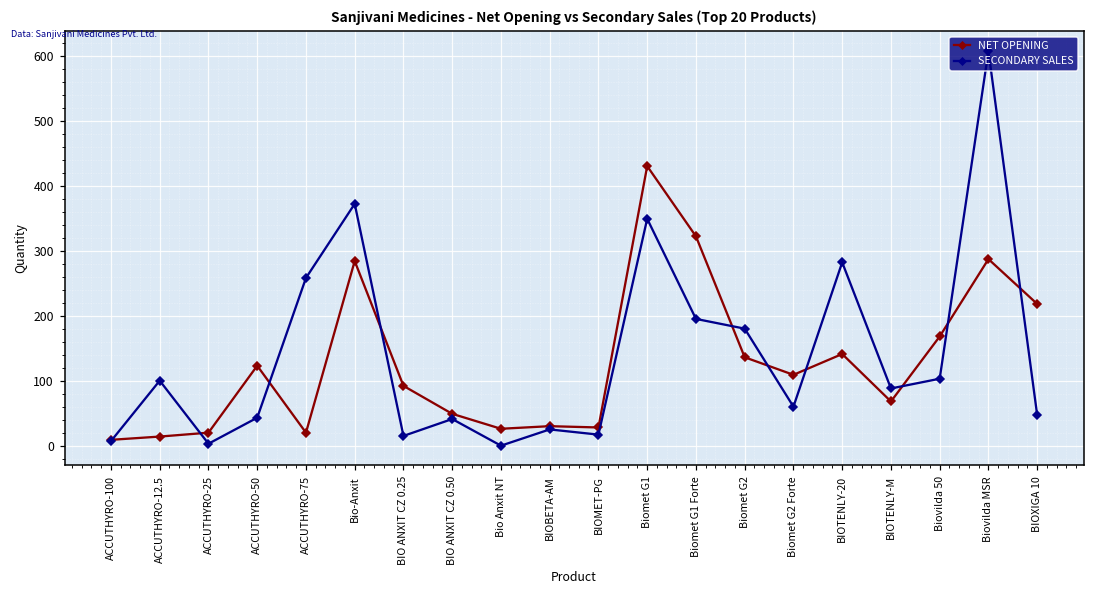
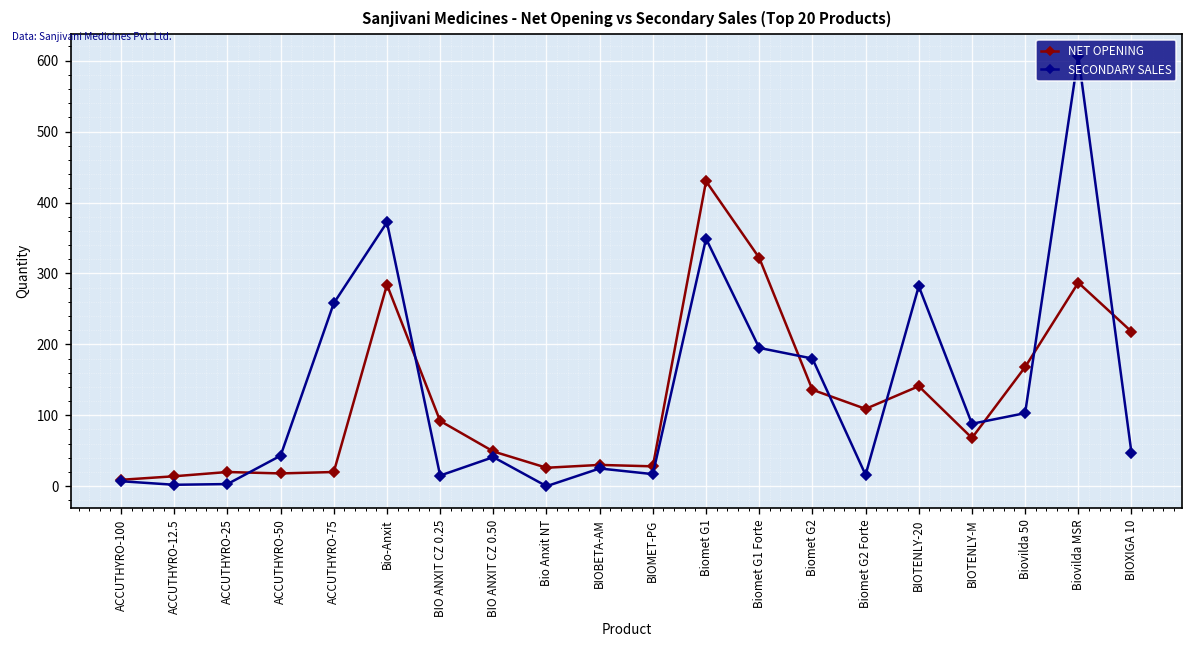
  {
    "NET OPENING": {
      "ACCUTHYRO-12.5": 10,
      "ACCUTHYRO-25": 20,
-     "ACCUTHYRO-50": 120,
+     "ACCUTHYRO-50": 20,
      "ACCUTHYRO-75": 20,
      "Bio-Anxit": 280,
      "BIO ANXIT CZ 0.25": 90,
      "BIO ANXIT CZ 0.50": 50,
      "Bio Anxit NT": 30,
      "BIOBETA-AM": 30,
      "BIOMET-PG": 30,
      "Biomet G1": 430,
      "Biomet G1 Forte": 320,
      "Biomet G2": 140,
      "Biomet G2 Forte": 110,
      "BIOTENLY-20": 140,
      "BIOTENLY-M": 70,
      "Biovilda 50": 170,
      "Biovilda MSR": 290,
      "BIOXIGA 10": 220
    },
    "SECONDARY SALES": {
-     "ACCUTHYRO-12.5": 100,
+     "ACCUTHYRO-12.5": 0,
      "ACCUTHYRO-25": 0,
      "ACCUTHYRO-50": 40,
      "ACCUTHYRO-75": 260,
      "Bio-Anxit": 370,
      "BIO ANXIT CZ 0.25": 20,
      "BIO ANXIT CZ 0.50": 40,
      "Bio Anxit NT": 0,
      "BIOBETA-AM": 30,
      "BIOMET-PG": 20,
      "Biomet G1": 350,
      "Biomet G1 Forte": 200,
      "Biomet G2": 180,
-     "Biomet G2 Forte": 60,
+     "Biomet G2 Forte": 20,
      "BIOTENLY-20": 280,
      "BIOTENLY-M": 90,
      "Biovilda 50": 100,
      "BIOXIGA 10": 50
    }
  }
